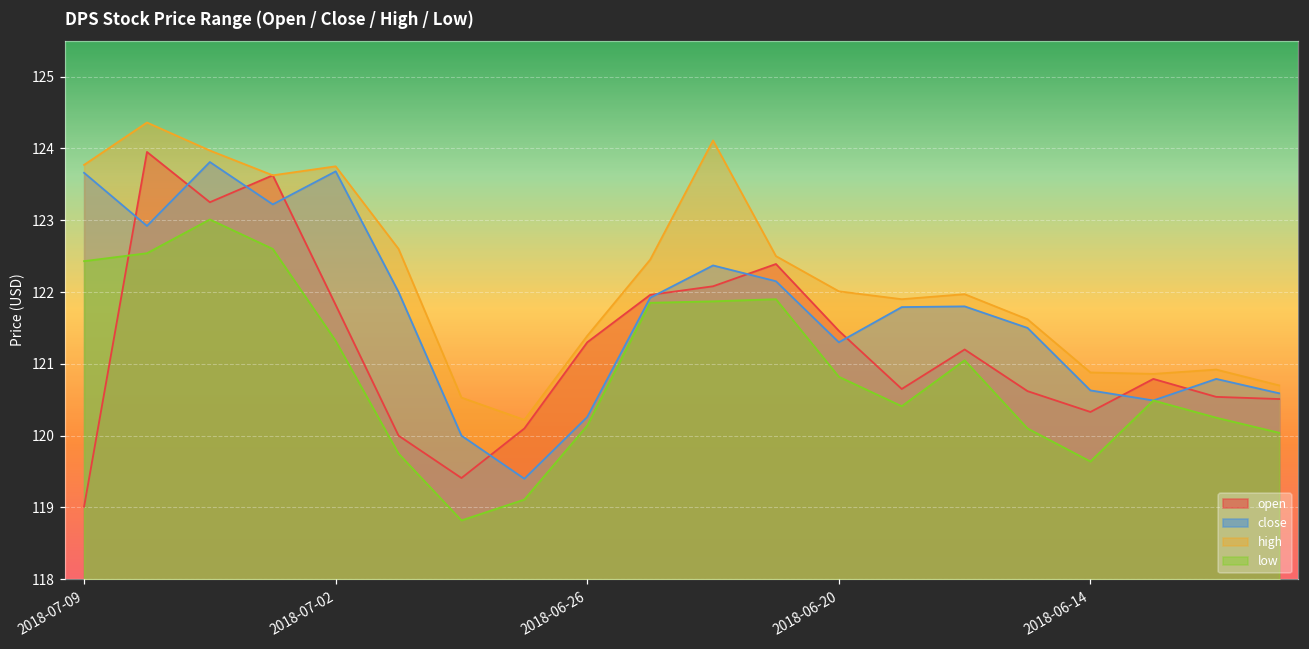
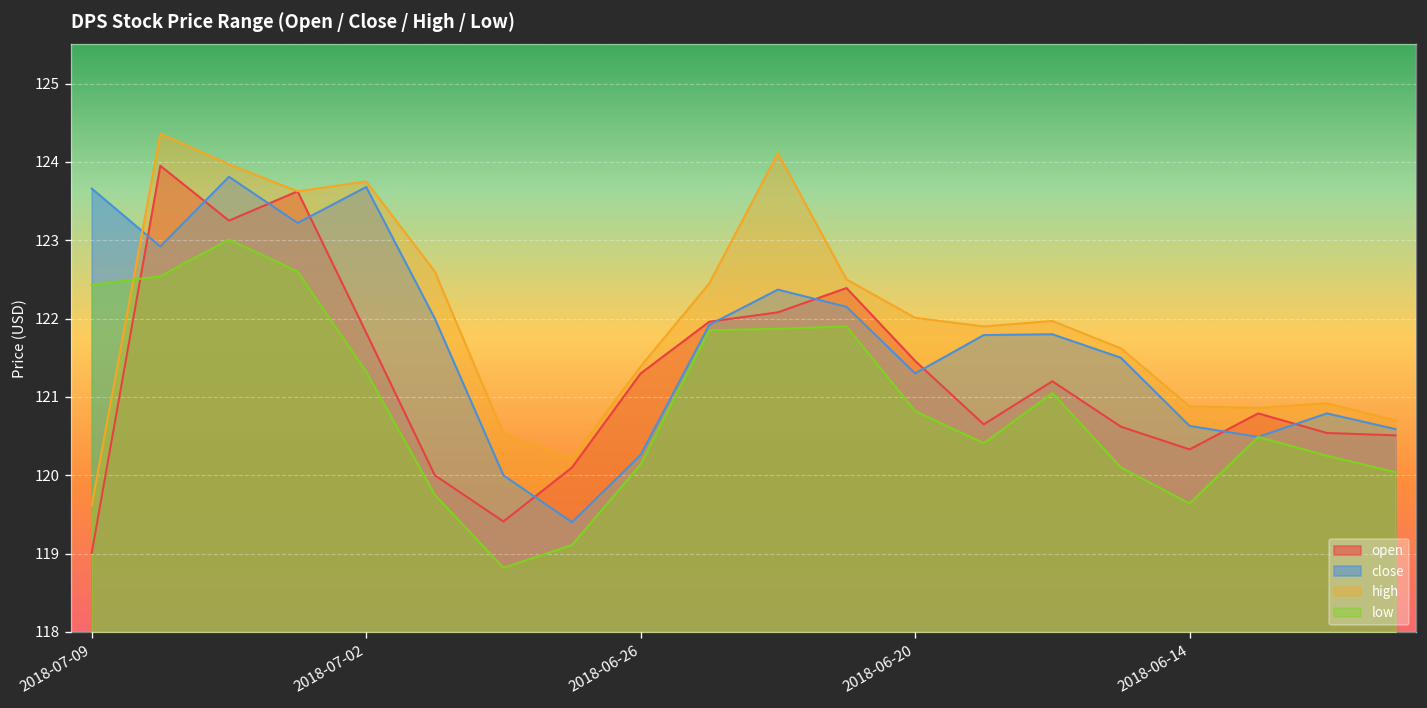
  {
    "open": {
      "2018-07-09": 119.0,
      "2018-07-02": 121.8,
      "2018-06-26": 121.3,
      "2018-06-20": 121.5,
      "2018-06-14": 120.3
    },
    "close": {
      "2018-07-09": 123.7,
      "2018-07-02": 123.7,
      "2018-06-26": 120.3,
      "2018-06-20": 121.3,
      "2018-06-14": 120.6
    },
    "high": {
-     "2018-07-09": 123.8,
+     "2018-07-09": 119.6,
      "2018-07-02": 123.8,
      "2018-06-26": 121.4,
      "2018-06-20": 122.0,
      "2018-06-14": 120.9
    },
    "low": {
      "2018-07-09": 122.4,
      "2018-07-02": 121.3,
      "2018-06-26": 120.1,
      "2018-06-20": 120.8,
      "2018-06-14": 119.6
    }
  }
